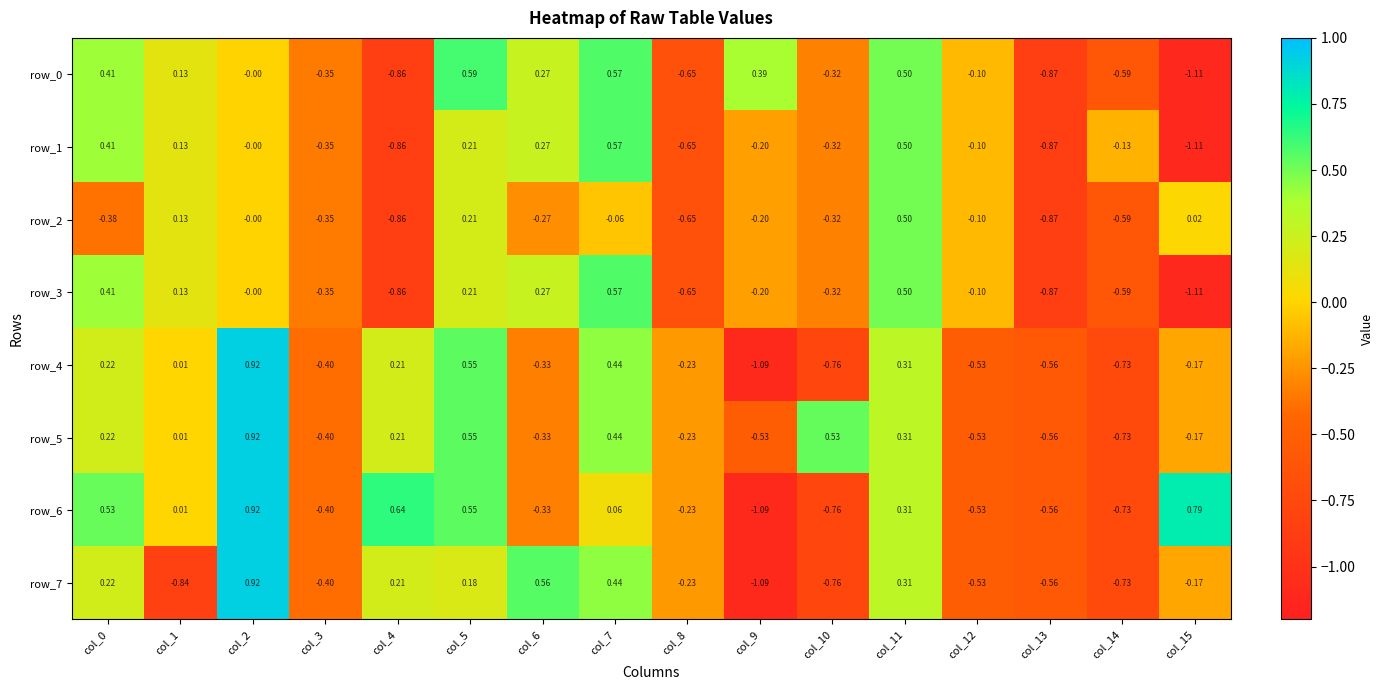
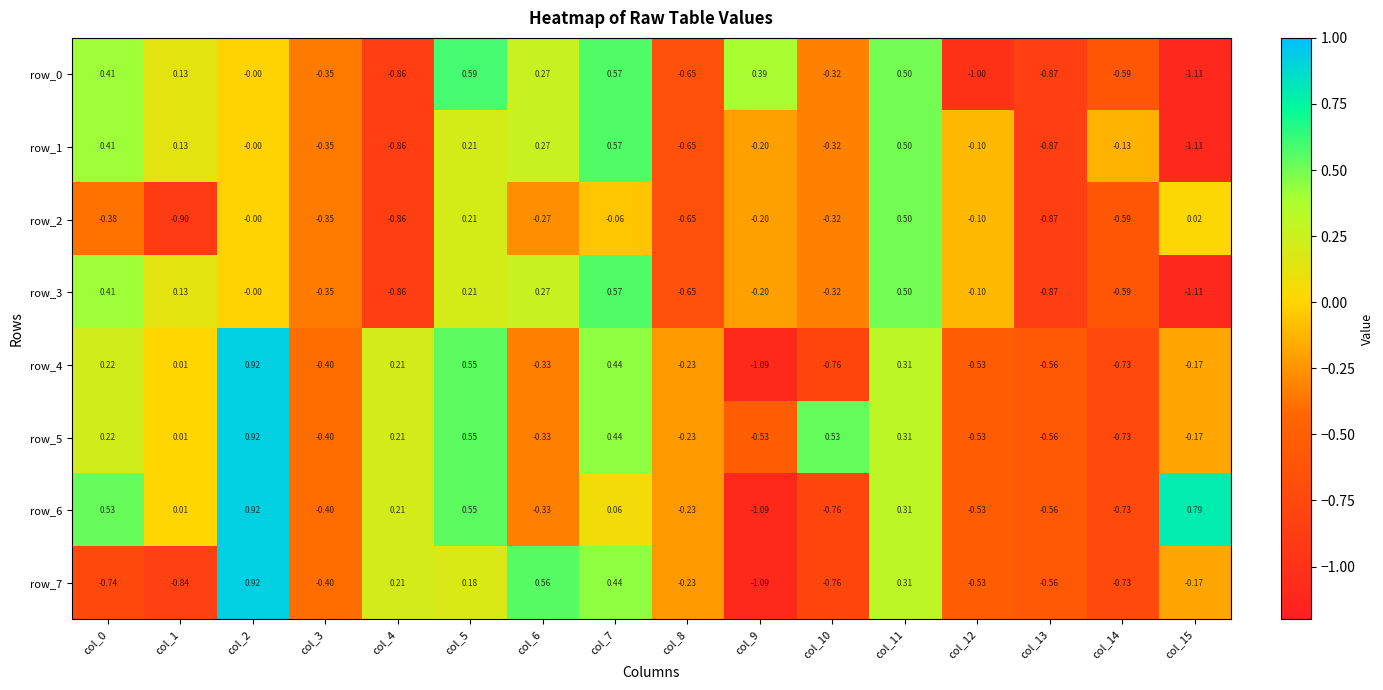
  {
    "row_0": {
      "col_0": 0.41,
      "col_1": 0.13,
      "col_2": -0.00,
      "col_3": -0.35,
      "col_4": -0.86,
      "col_5": 0.59,
      "col_6": 0.27,
      "col_7": 0.57,
      "col_8": -0.65,
      "col_9": 0.39,
      "col_10": -0.32,
      "col_11": 0.50,
-     "col_12": -0.10,
+     "col_12": -1.00,
      "col_13": -0.87,
      "col_14": -0.59,
      "col_15": -1.11
    },
    "row_1": {
      "col_0": 0.41,
      "col_1": 0.13,
      "col_2": -0.00,
      "col_3": -0.35,
      "col_4": -0.86,
      "col_5": 0.21,
      "col_6": 0.27,
      "col_7": 0.57,
      "col_8": -0.65,
      "col_9": -0.20,
      "col_10": -0.32,
      "col_11": 0.50,
      "col_12": -0.10,
      "col_13": -0.87,
      "col_14": -0.13,
      "col_15": -1.11
    },
    "row_2": {
      "col_0": -0.38,
-     "col_1": 0.13,
+     "col_1": -0.90,
      "col_2": -0.00,
      "col_3": -0.35,
      "col_4": -0.86,
      "col_5": 0.21,
      "col_6": -0.27,
      "col_7": -0.06,
      "col_8": -0.65,
      "col_9": -0.20,
      "col_10": -0.32,
      "col_11": 0.50,
      "col_12": -0.10,
      "col_13": -0.87,
      "col_14": -0.59,
      "col_15": 0.02
    },
    "row_3": {
      "col_0": 0.41,
      "col_1": 0.13,
      "col_2": -0.00,
      "col_3": -0.35,
      "col_4": -0.86,
      "col_5": 0.21,
      "col_6": 0.27,
      "col_7": 0.57,
      "col_8": -0.65,
      "col_9": -0.20,
      "col_10": -0.32,
      "col_11": 0.50,
      "col_12": -0.10,
      "col_13": -0.87,
      "col_14": -0.59,
      "col_15": -1.11
    },
    "row_4": {
      "col_0": 0.22,
      "col_1": 0.01,
      "col_2": 0.92,
      "col_3": -0.40,
      "col_4": 0.21,
      "col_5": 0.55,
      "col_6": -0.33,
      "col_7": 0.44,
      "col_8": -0.23,
      "col_9": -1.09,
      "col_10": -0.76,
      "col_11": 0.31,
      "col_12": -0.53,
      "col_13": -0.56,
      "col_14": -0.73,
      "col_15": -0.17
    },
    "row_5": {
      "col_0": 0.22,
      "col_1": 0.01,
      "col_2": 0.92,
      "col_3": -0.40,
      "col_4": 0.21,
      "col_5": 0.55,
      "col_6": -0.33,
      "col_7": 0.44,
      "col_8": -0.23,
      "col_9": -0.53,
      "col_10": 0.53,
      "col_11": 0.31,
      "col_12": -0.53,
      "col_13": -0.56,
      "col_14": -0.73,
      "col_15": -0.17
    },
    "row_6": {
      "col_0": 0.53,
      "col_1": 0.01,
      "col_2": 0.92,
      "col_3": -0.40,
-     "col_4": 0.64,
+     "col_4": 0.21,
      "col_5": 0.55,
      "col_6": -0.33,
      "col_7": 0.06,
      "col_8": -0.23,
      "col_9": -1.09,
      "col_10": -0.76,
      "col_11": 0.31,
      "col_12": -0.53,
      "col_13": -0.56,
      "col_14": -0.73,
      "col_15": 0.79
    },
    "row_7": {
-     "col_0": 0.22,
+     "col_0": -0.74,
      "col_1": -0.84,
      "col_2": 0.92,
      "col_3": -0.40,
      "col_4": 0.21,
      "col_5": 0.18,
      "col_6": 0.56,
      "col_7": 0.44,
      "col_8": -0.23,
      "col_9": -1.09,
      "col_10": -0.76,
      "col_11": 0.31,
      "col_12": -0.53,
      "col_13": -0.56,
      "col_14": -0.73,
      "col_15": -0.17
    }
  }
